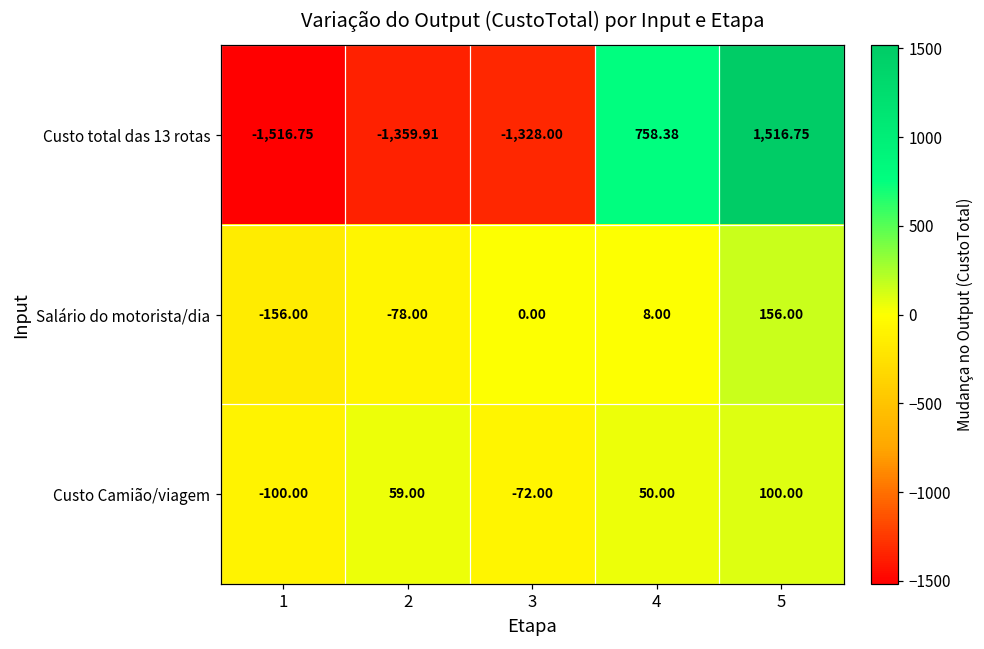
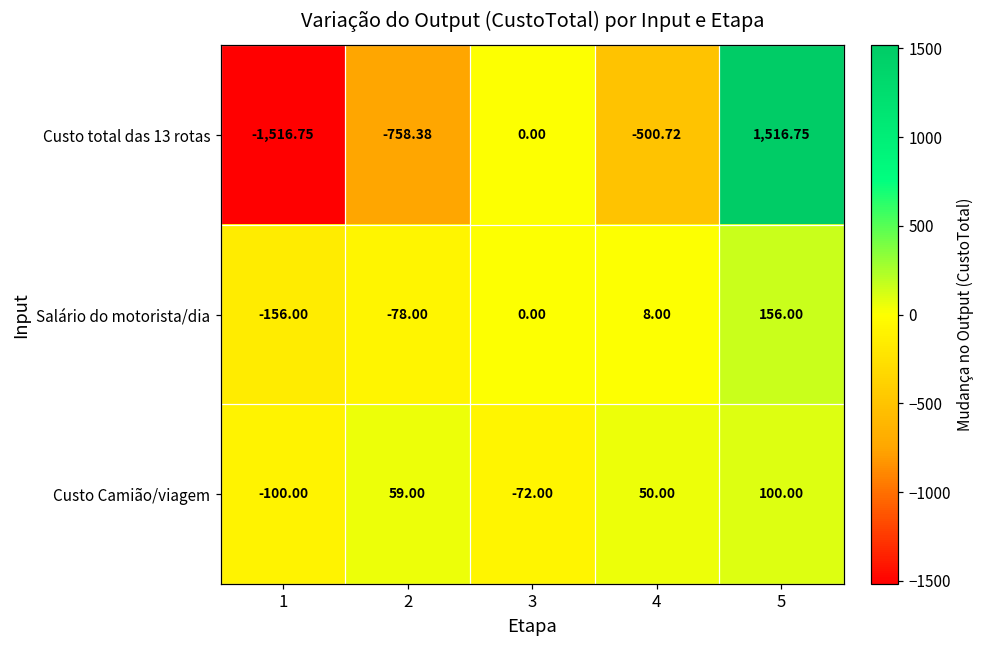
  {
    "Custo total das 13 rotas": {
      "1": "-1,516.75",
-     "2": "-1,359.91",
-     "3": "-1,328.00",
-     "4": "758.38",
+     "2": "-758.38",
+     "3": "0.00",
+     "4": "-500.72",
      "5": "1,516.75"
    },
    "Salário do motorista/dia": {
      "1": "-156.00",
      "2": "-78.00",
      "3": "0.00",
      "4": "8.00",
      "5": "156.00"
    },
    "Custo Camião/viagem": {
      "1": "-100.00",
      "2": "59.00",
      "3": "-72.00",
      "4": "50.00",
      "5": "100.00"
    }
  }
